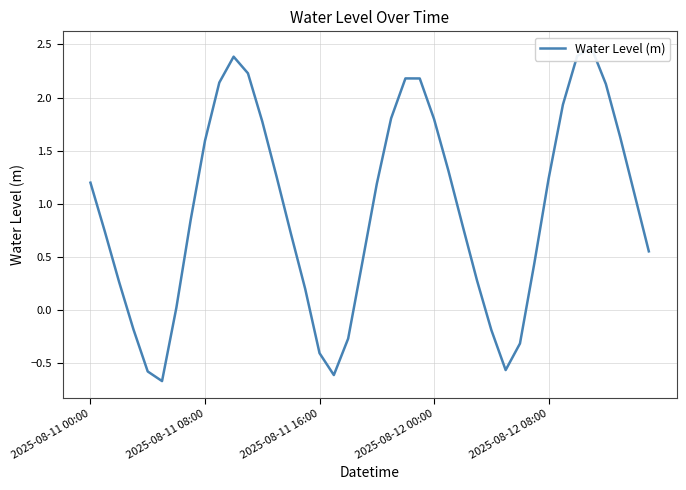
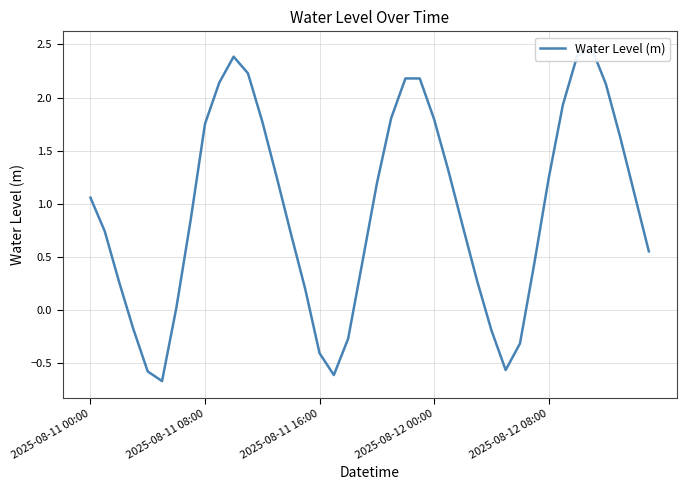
  {
-   "2025-08-11 00:00": 1.20,
-   "2025-08-11 08:00": 1.59,
+   "2025-08-11 00:00": 1.06,
+   "2025-08-11 08:00": 1.75,
    "2025-08-11 16:00": -0.40,
    "2025-08-12 00:00": 1.80,
    "2025-08-12 08:00": 1.24
  }
